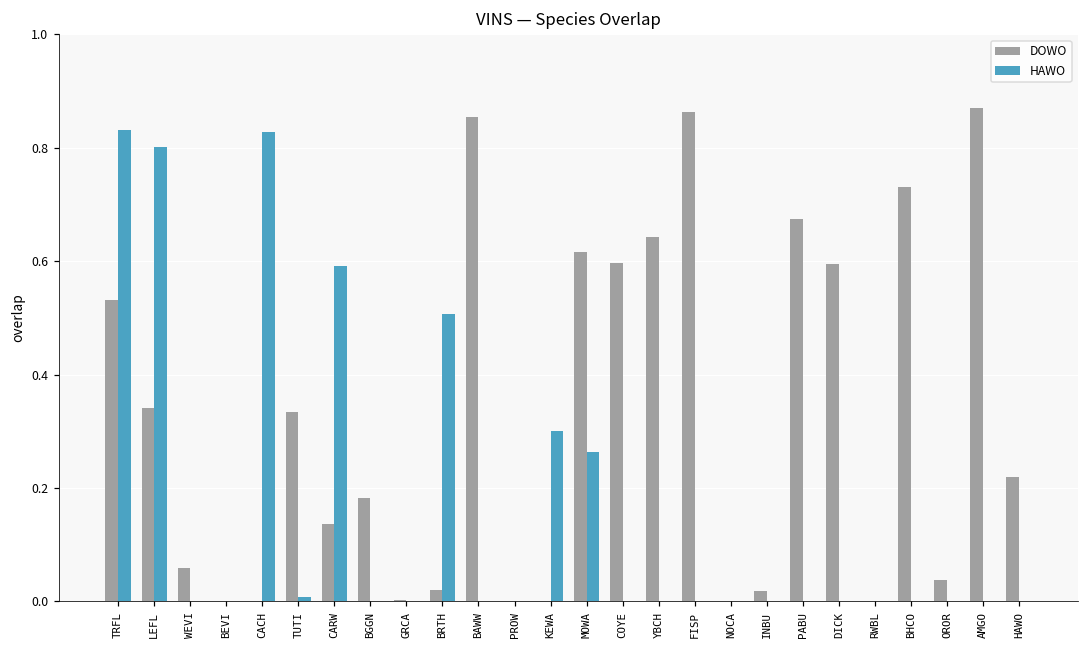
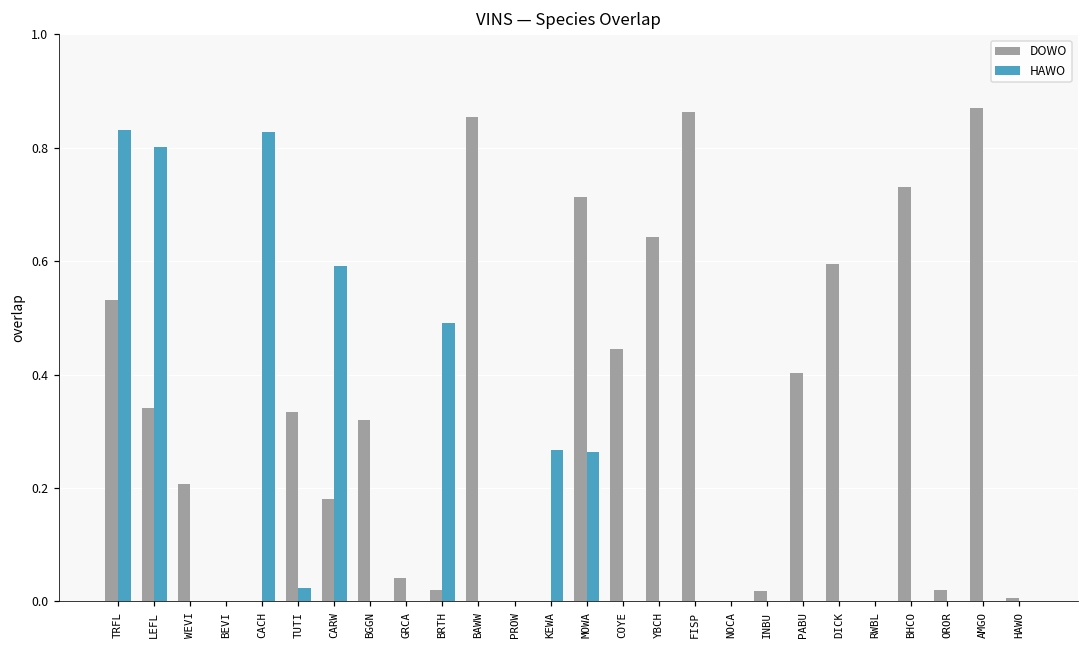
  {
    "DOWO": {
      "TRFL": 0.53,
      "LEFL": 0.34,
-     "WEVI": 0.06,
+     "WEVI": 0.21,
      "TUTI": 0.33,
-     "CARW": 0.14,
-     "BGGN": 0.18,
-     "GRCA": 0.00,
+     "CARW": 0.18,
+     "BGGN": 0.32,
+     "GRCA": 0.04,
      "BRTH": 0.02,
      "BAWW": 0.86,
-     "MOWA": 0.62,
-     "COYE": 0.60,
+     "MOWA": 0.71,
+     "COYE": 0.45,
      "YBCH": 0.64,
      "FISP": 0.86,
      "INBU": 0.02,
-     "PABU": 0.67,
+     "PABU": 0.40,
      "DICK": 0.59,
      "BHCO": 0.73,
-     "OROR": 0.04,
+     "OROR": 0.02,
      "AMGO": 0.87,
-     "HAWO": 0.22
+     "HAWO": 0.01
    },
    "HAWO": {
      "TRFL": 0.83,
      "LEFL": 0.80,
      "CACH": 0.83,
-     "TUTI": 0.01,
+     "TUTI": 0.02,
      "CARW": 0.59,
-     "BRTH": 0.51,
-     "KEWA": 0.30,
+     "BRTH": 0.49,
+     "KEWA": 0.27,
      "MOWA": 0.26,
      "COYE": 0.00,
      "YBCH": 0.00,
      "FISP": 0.00,
      "NOCA": 0.00,
      "INBU": 0.00,
      "PABU": 0.00,
      "DICK": 0.00,
      "RWBL": 0.00,
      "BHCO": 0.00,
      "OROR": 0.00,
      "AMGO": 0.00,
      "HAWO": 0.00
    }
  }
